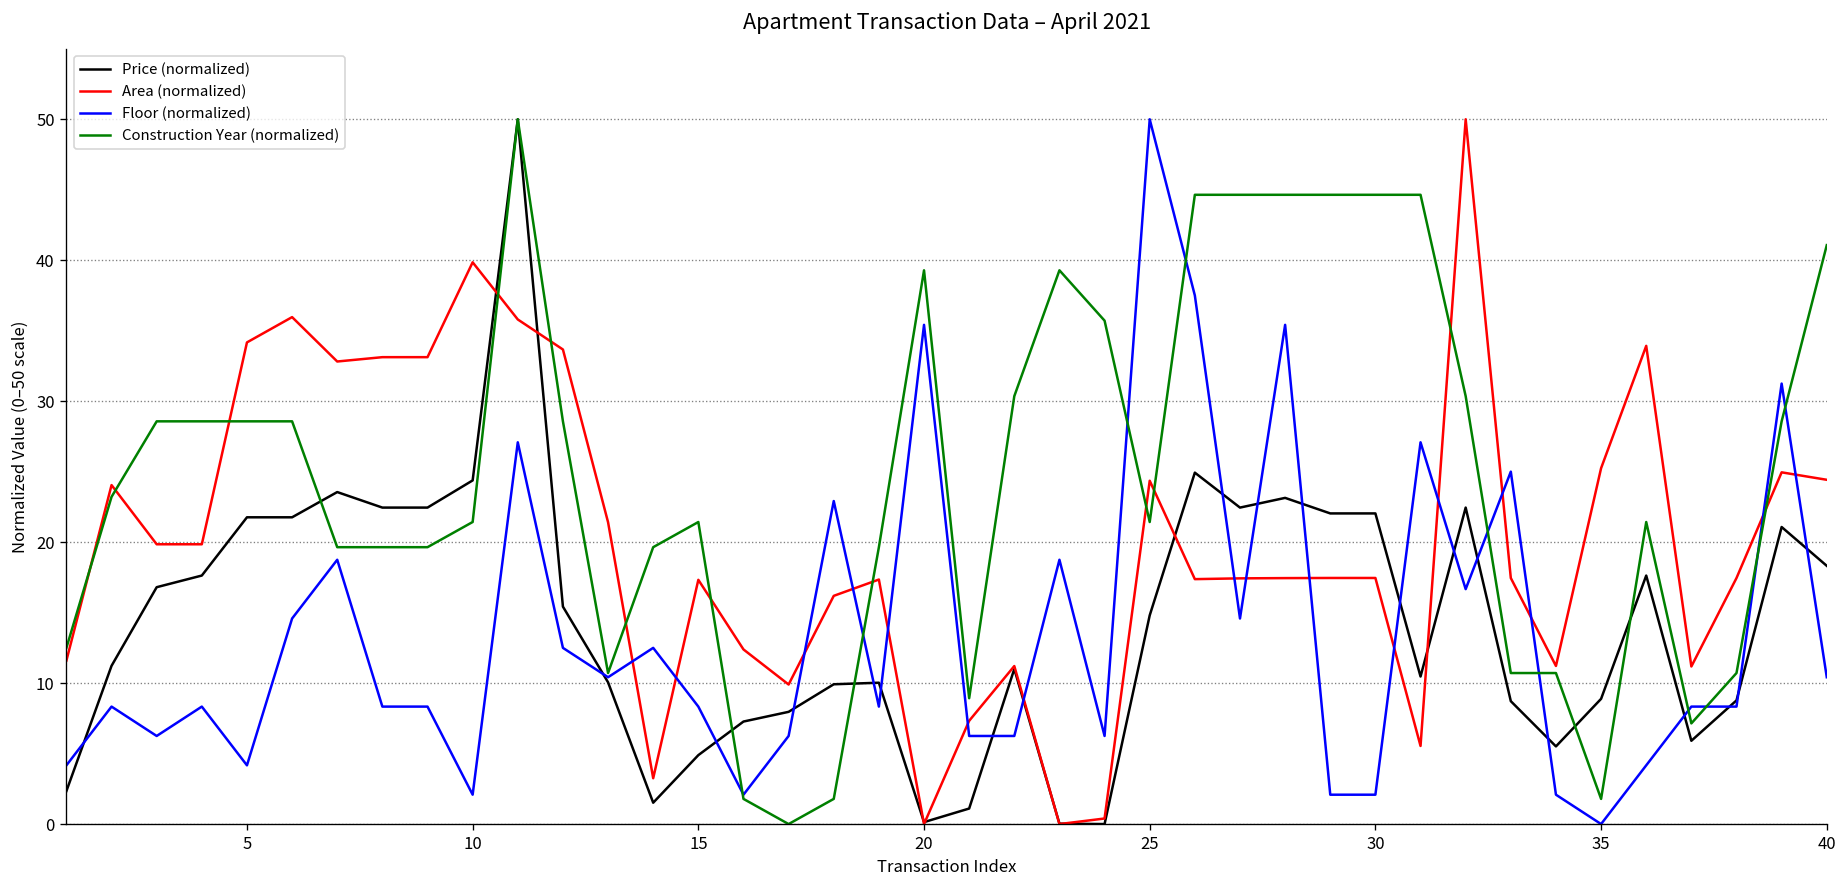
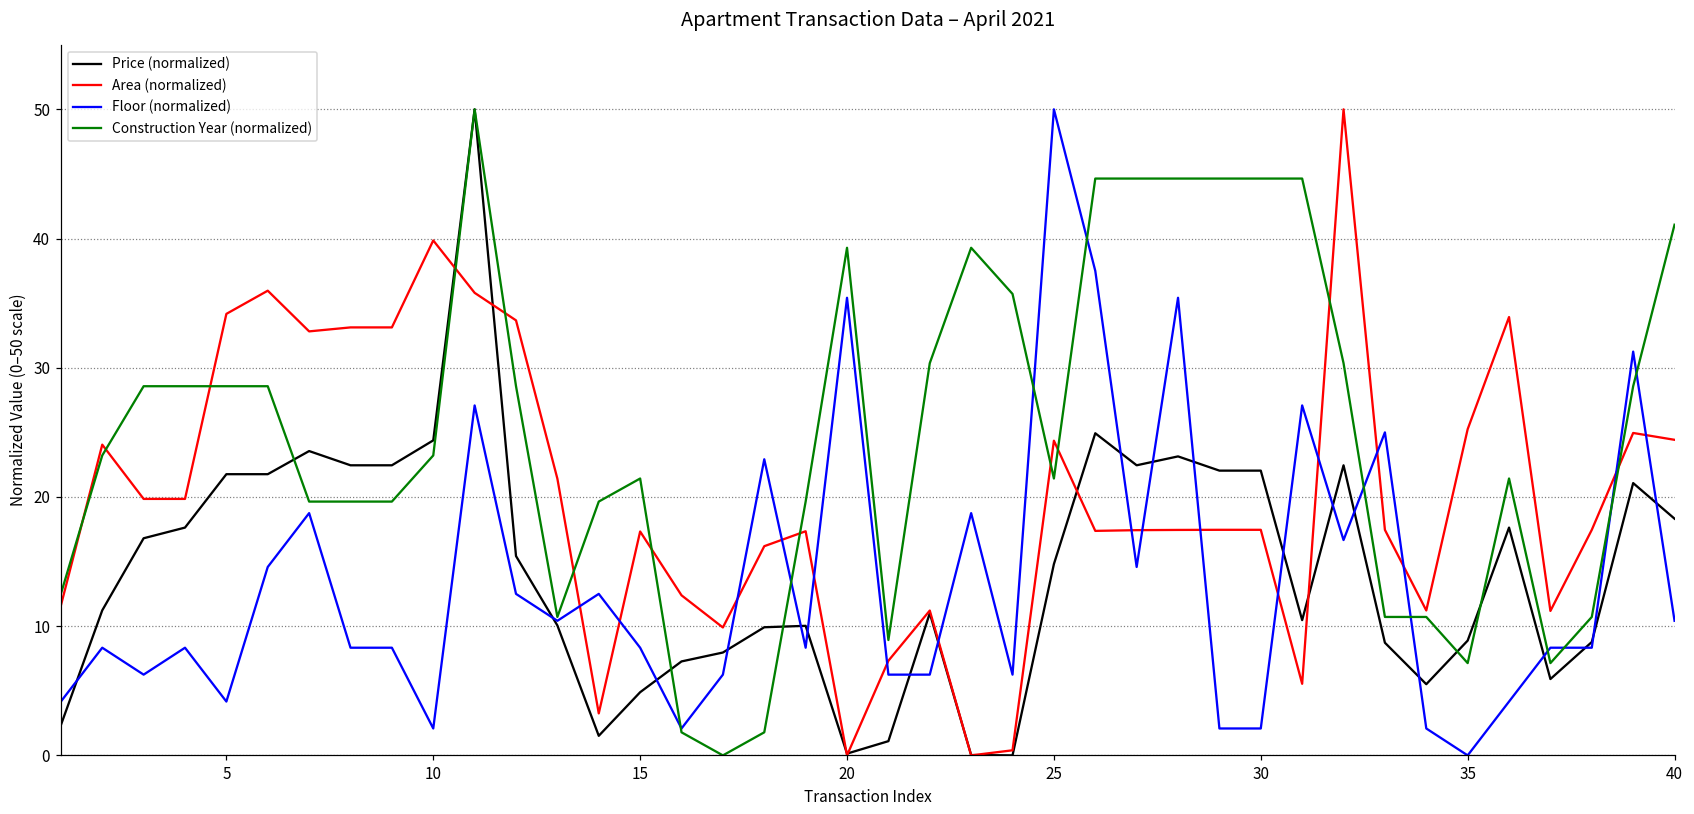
  {
    "Price (normalized)": {
      "5": 21.8,
      "10": 24.4,
      "15": 4.9,
      "25": 14.8,
      "30": 22.0,
      "35": 8.9,
      "40": 18.3
    },
    "Area (normalized)": {
      "5": 34.2,
      "10": 39.9,
      "15": 17.3,
      "25": 24.4,
      "30": 17.5,
      "35": 25.2,
      "40": 24.4
    },
    "Floor (normalized)": {
      "5": 4.2,
      "10": 2.1,
      "15": 8.3,
      "20": 35.4,
      "25": 50.0,
      "30": 2.1,
      "35": 0.0,
      "40": 10.4
    },
    "Construction Year (normalized)": {
      "5": 28.6,
-     "10": 21.4,
+     "10": 23.2,
      "15": 21.4,
      "20": 39.3,
      "25": 21.4,
      "30": 44.6,
-     "35": 1.8,
+     "35": 7.1,
      "40": 41.1
    }
  }
